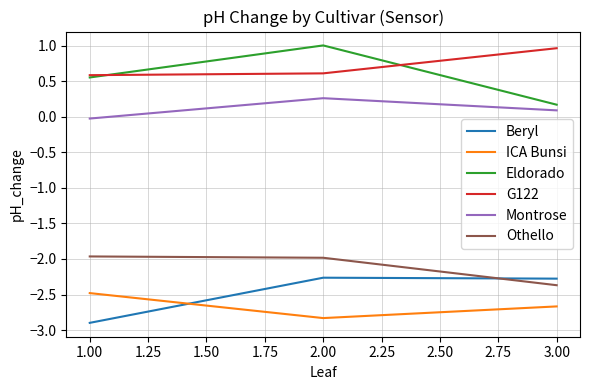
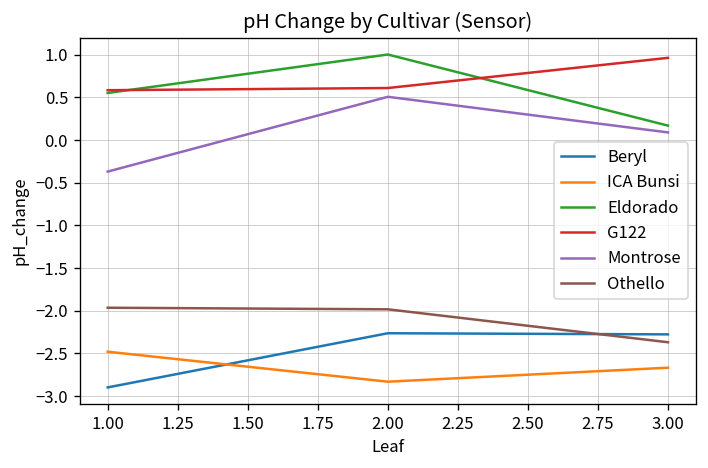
  {
    "Beryl": {
      "1.00": -2.9,
      "2.00": -2.3,
      "3.00": -2.3
    },
    "ICA Bunsi": {
      "1.00": -2.5,
      "2.00": -2.8,
      "3.00": -2.7
    },
    "Eldorado": {
      "2.00": 1.0,
      "3.00": 0.2
    },
    "G122": {
      "2.00": 0.6,
      "3.00": 1.0
    },
    "Montrose": {
-     "1.00": 0.0,
-     "2.00": 0.3,
+     "1.00": -0.4,
+     "2.00": 0.5,
      "3.00": 0.1
    },
    "Othello": {
      "1.00": -2.0,
      "2.00": -2.0,
      "3.00": -2.4
    }
  }
